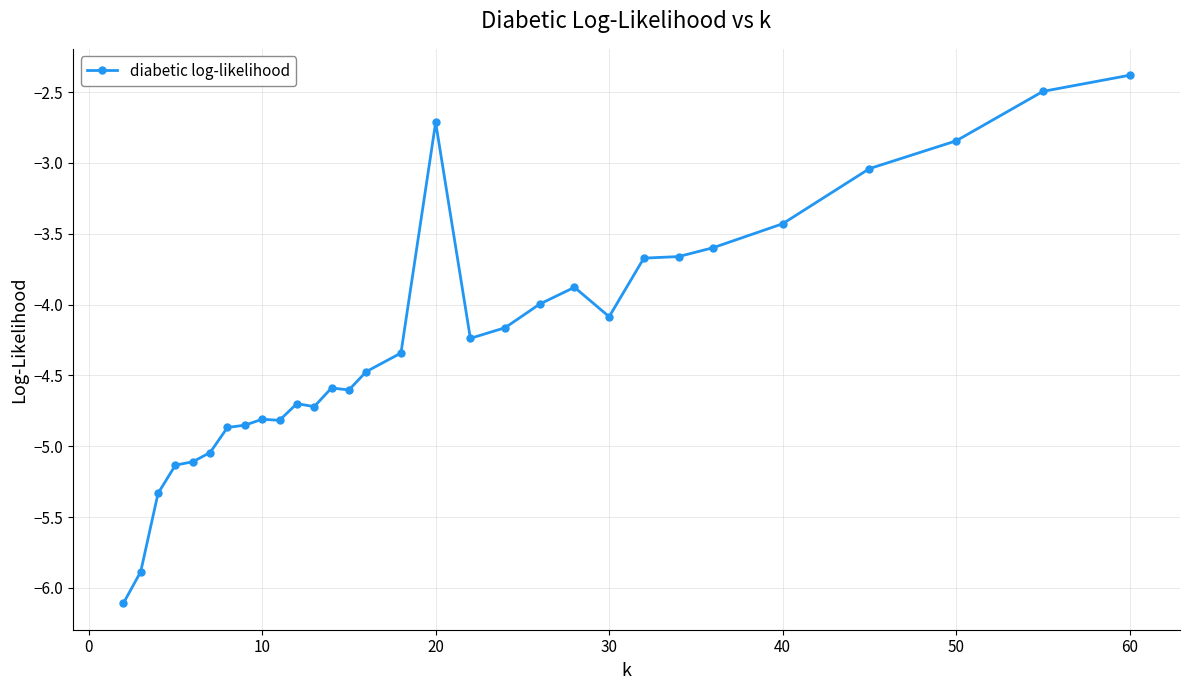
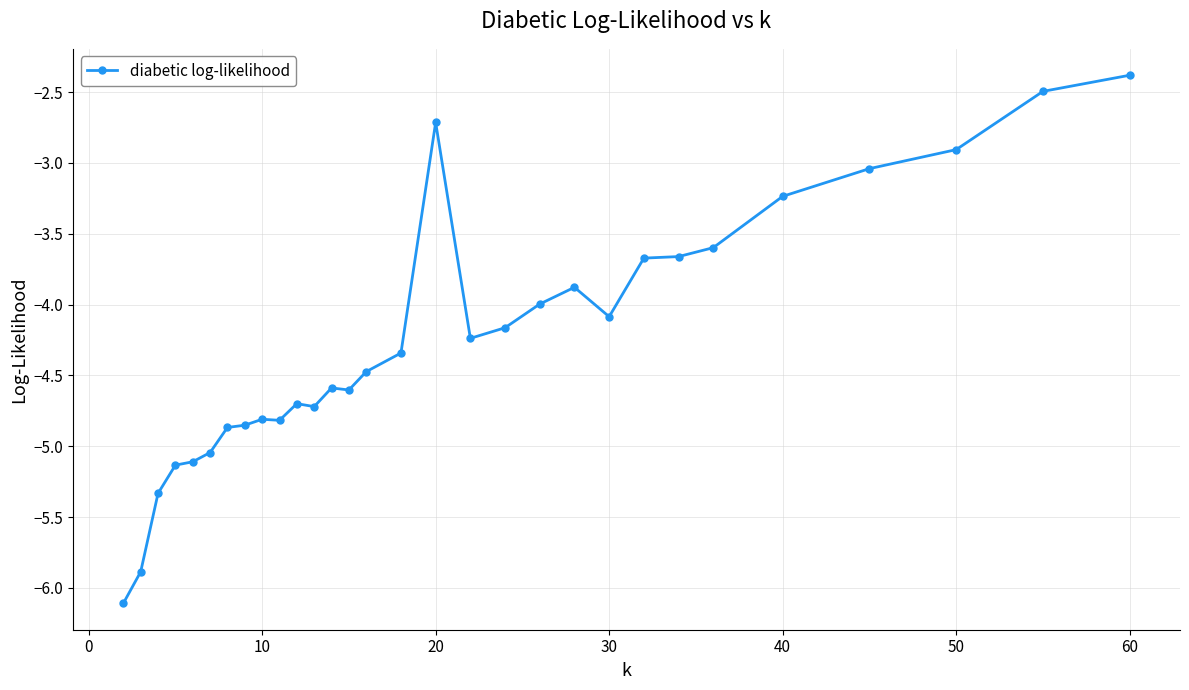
  {
    "10": -4.81,
    "20": -2.71,
    "30": -4.09,
-   "40": -3.43,
-   "50": -2.84,
+   "40": -3.24,
+   "50": -2.91,
    "60": -2.38
  }
